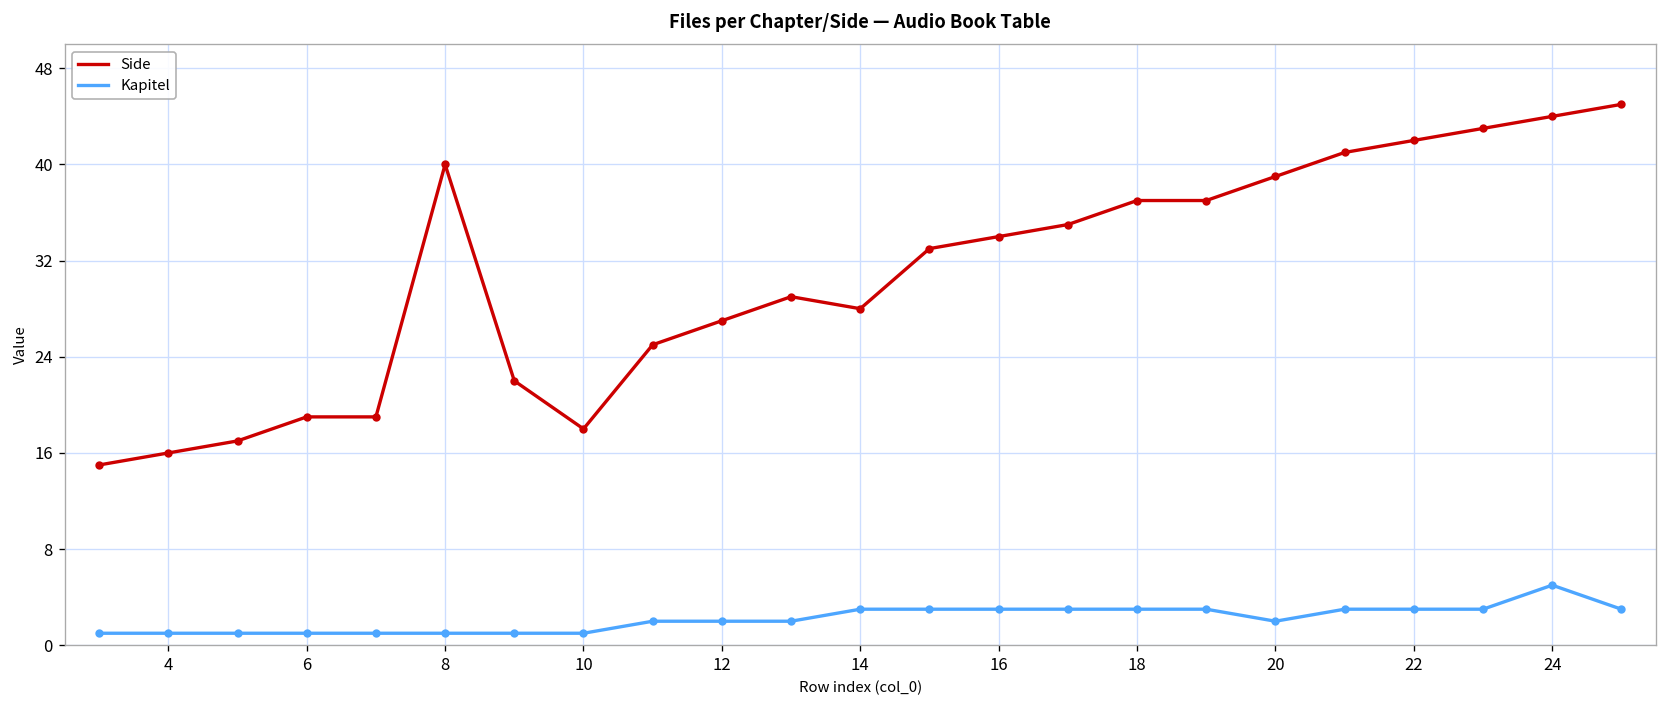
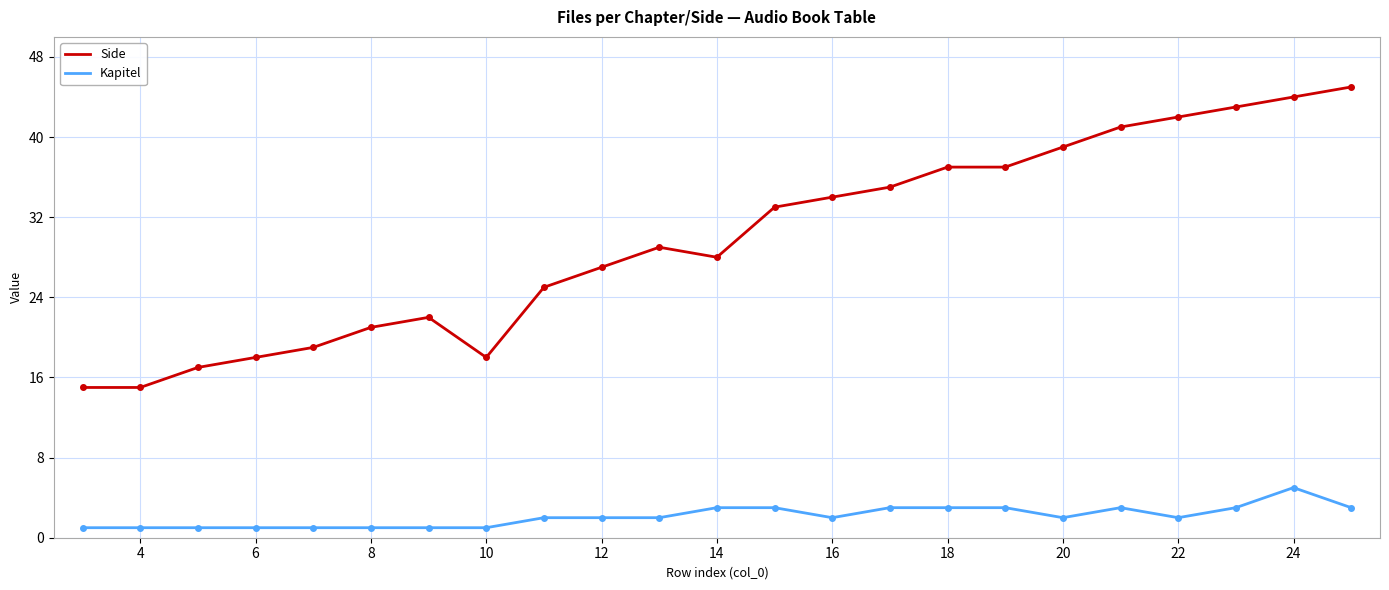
  {
    "Side": {
-     "4": 16,
-     "6": 19,
-     "8": 40,
+     "4": 15,
+     "6": 18,
+     "8": 21,
      "10": 18,
      "12": 27,
      "14": 28,
      "16": 34,
      "18": 37,
      "20": 39,
      "22": 42,
      "24": 44
    },
    "Kapitel": {
      "4": 1,
      "6": 1,
      "8": 1,
      "10": 1,
      "12": 2,
      "14": 3,
-     "16": 3,
+     "16": 2,
      "18": 3,
      "20": 2,
-     "22": 3,
+     "22": 2,
      "24": 5
    }
  }
